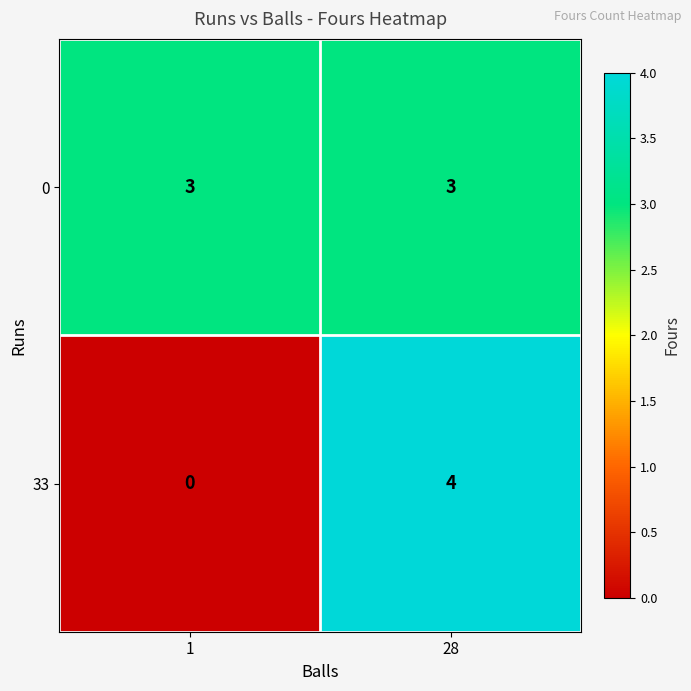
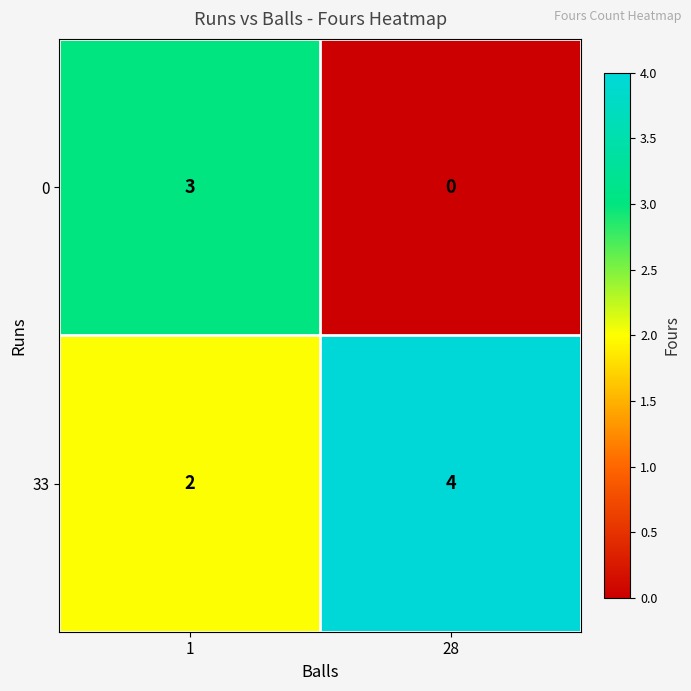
  {
    "0": {
      "1": 3,
-     "28": 3
+     "28": 0
    },
    "33": {
-     "1": 0,
+     "1": 2,
      "28": 4
    }
  }
